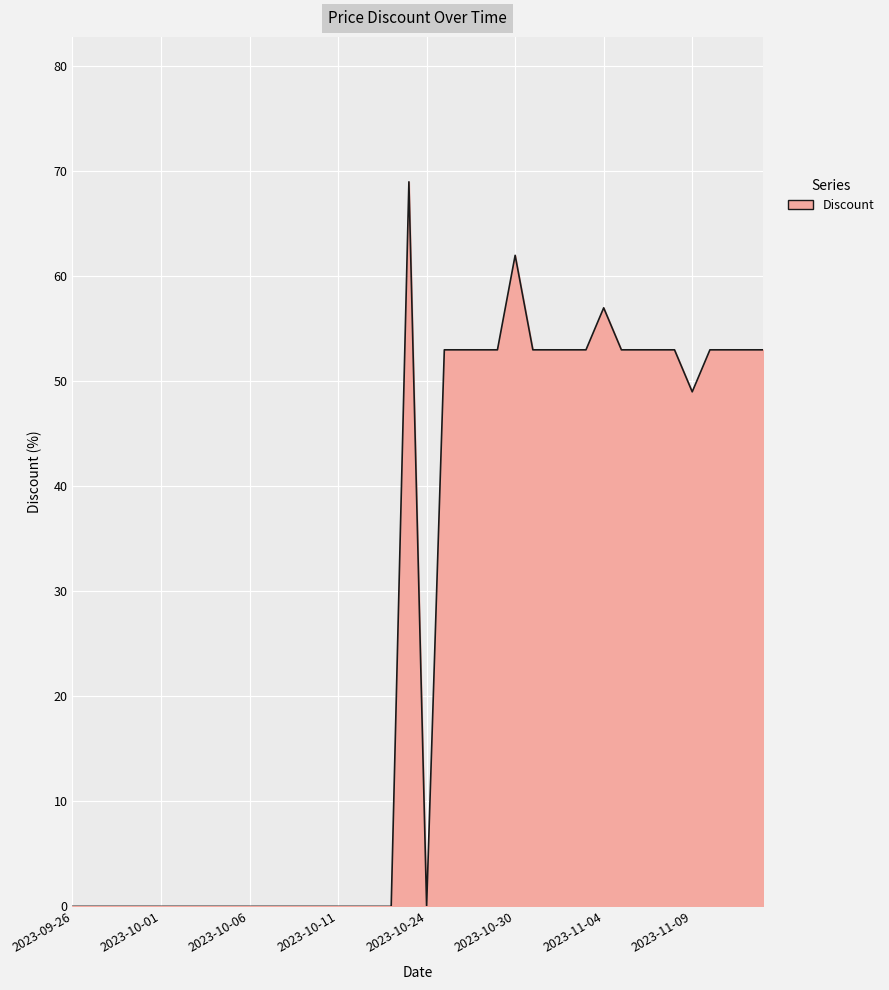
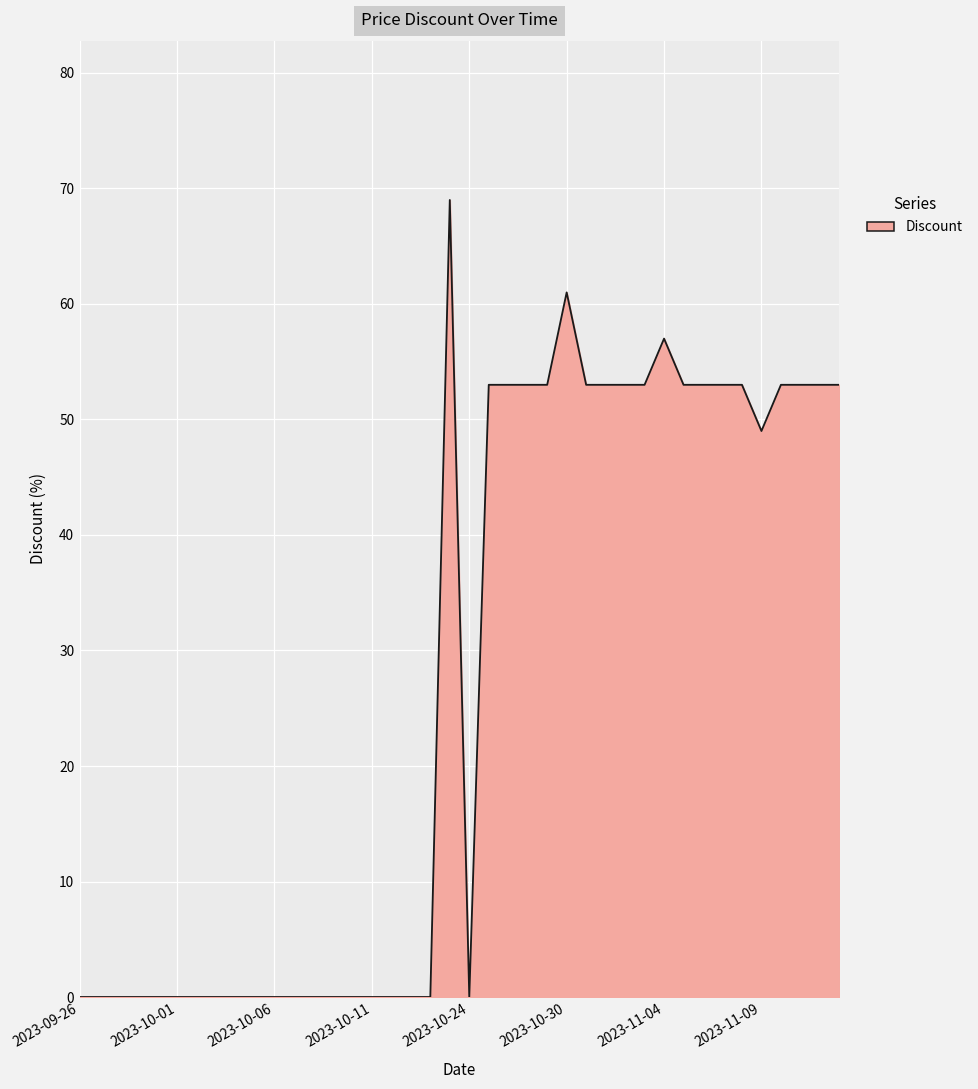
  {
    "2023-09-26": 0,
    "2023-10-01": 0,
    "2023-10-06": 0,
    "2023-10-11": 0,
    "2023-10-24": 0,
-   "2023-10-30": 62,
+   "2023-10-30": 61,
    "2023-11-04": 57,
    "2023-11-09": 49
  }
